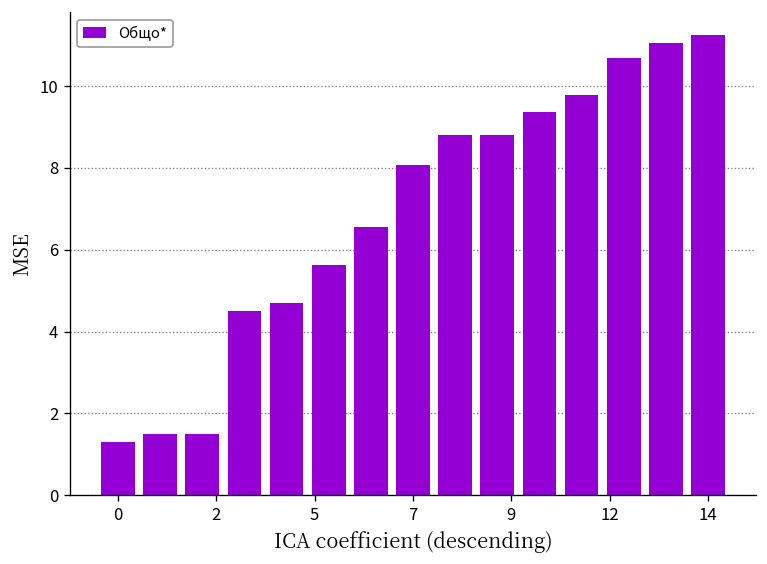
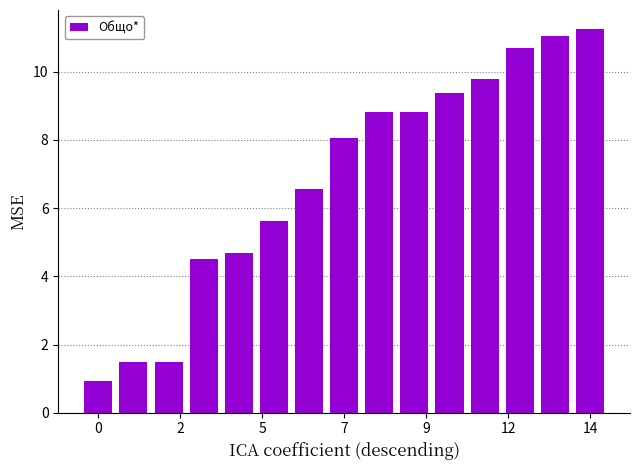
  {
-   "0": 1.3,
+   "0": 0.9,
    "7": 8.1,
    "14": 11.3
  }
